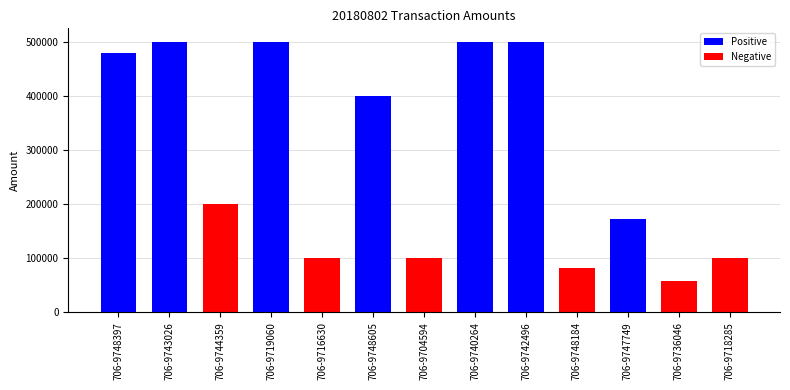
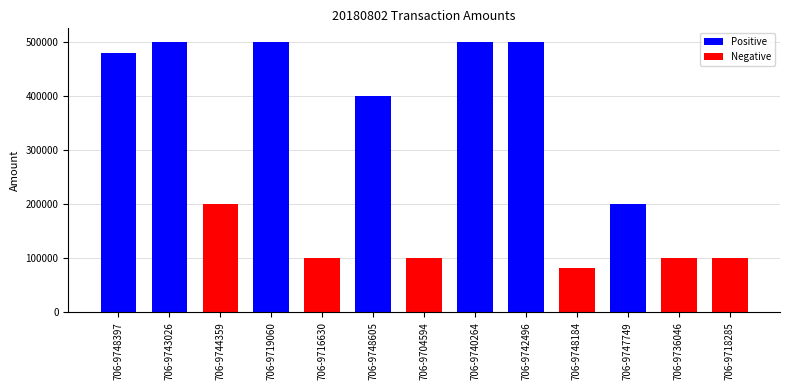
  {
    "706-9748397": 480000,
    "706-9743026": 500000,
    "706-9744359": 200000,
    "706-9719060": 500000,
    "706-9716630": 100000,
    "706-9748605": 400000,
    "706-9704594": 100000,
    "706-9740264": 500000,
    "706-9742496": 500000,
    "706-9748184": 80000,
-   "706-9747749": 170000,
-   "706-9736046": 60000,
+   "706-9747749": 200000,
+   "706-9736046": 100000,
    "706-9718285": 100000
  }
